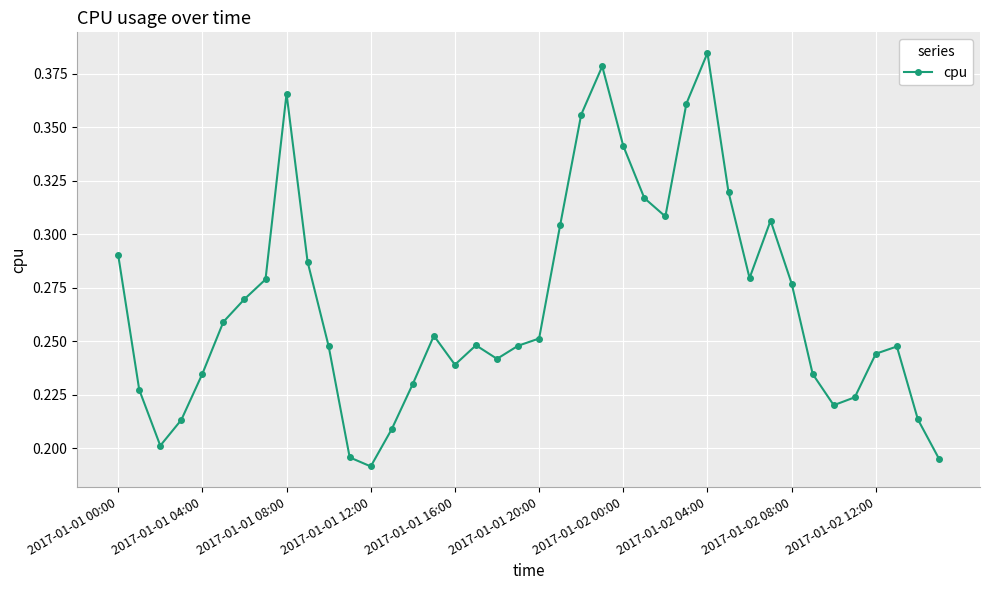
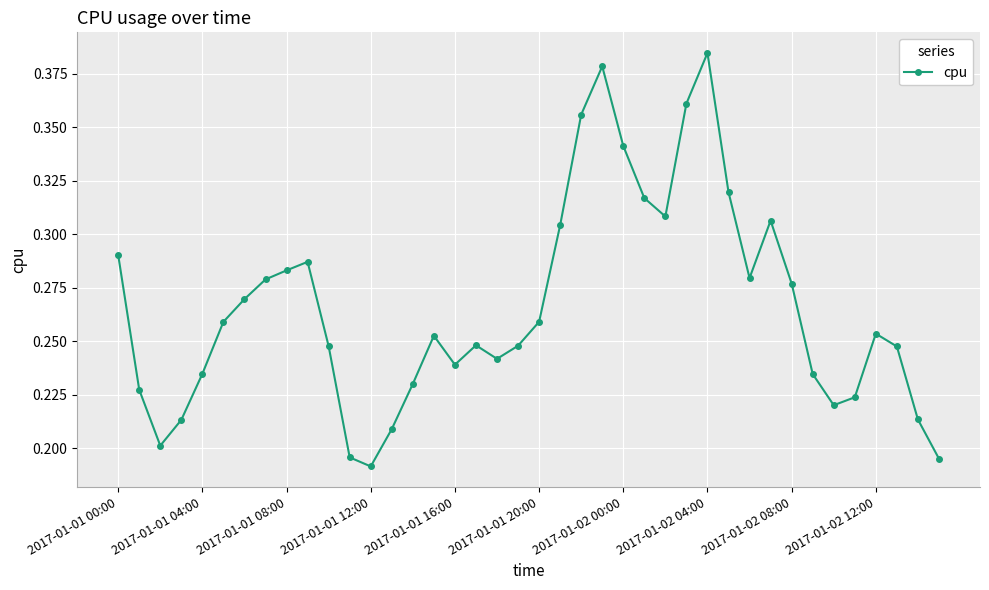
  {
    "2017-01-01 00:00": 0.290,
    "2017-01-01 04:00": 0.235,
-   "2017-01-01 08:00": 0.366,
+   "2017-01-01 08:00": 0.283,
    "2017-01-01 12:00": 0.192,
    "2017-01-01 16:00": 0.239,
-   "2017-01-01 20:00": 0.251,
+   "2017-01-01 20:00": 0.259,
    "2017-01-02 00:00": 0.341,
    "2017-01-02 04:00": 0.385,
    "2017-01-02 08:00": 0.277,
-   "2017-01-02 12:00": 0.244
+   "2017-01-02 12:00": 0.254
  }
